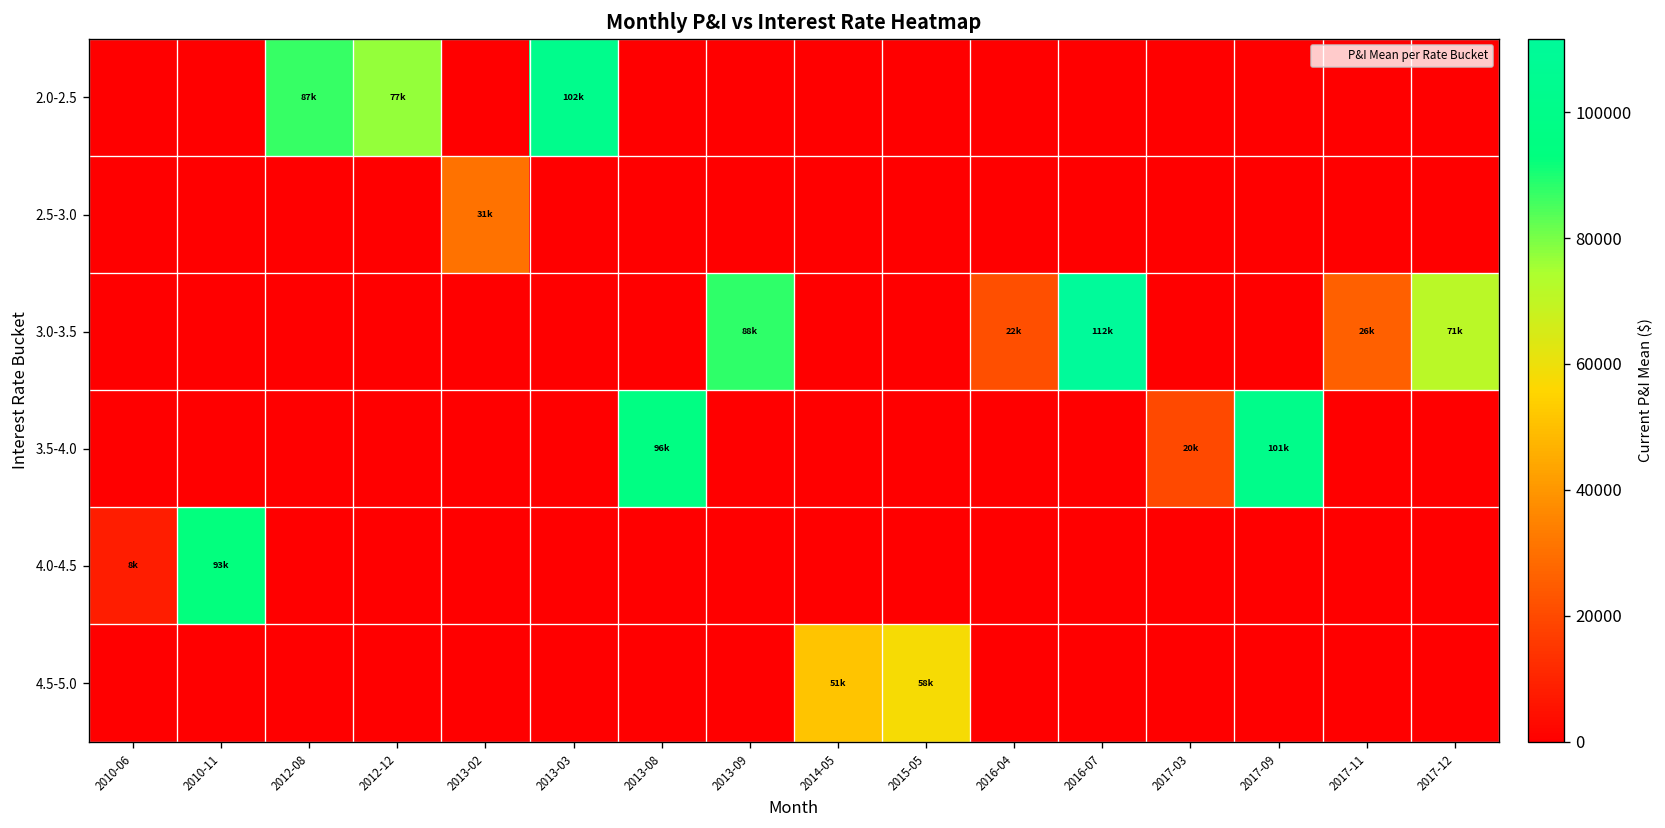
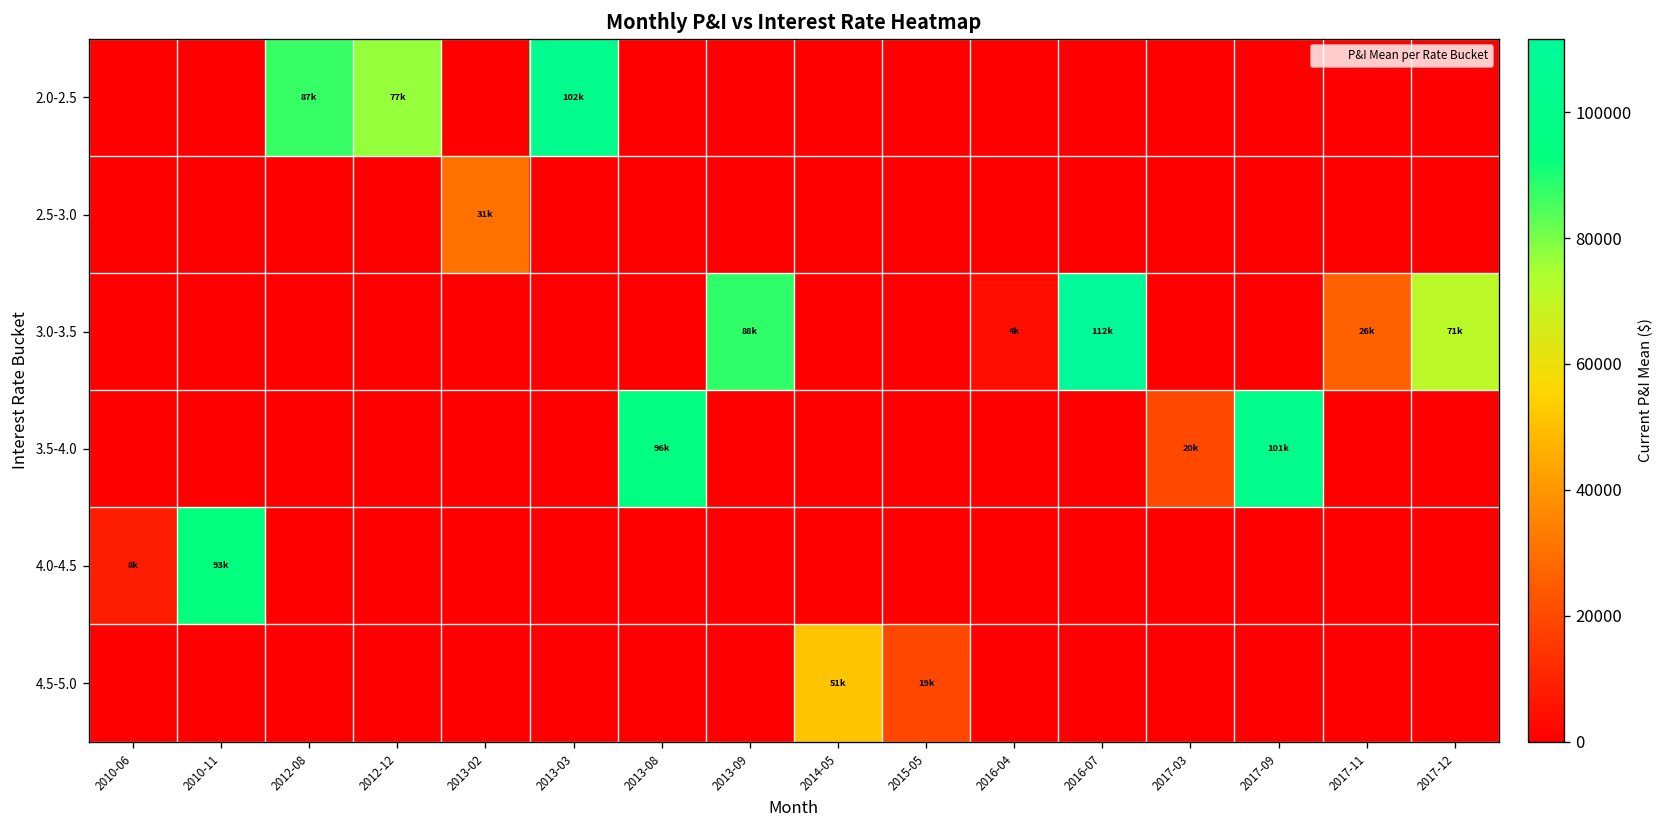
  {
    "2.0-2.5": {
      "2012-08": "87k",
      "2012-12": "77k",
      "2013-03": "102k"
    },
    "2.5-3.0": {
      "2013-02": "31k"
    },
    "3.0-3.5": {
      "2013-09": "88k",
-     "2016-04": "22k",
+     "2016-04": "4k",
      "2016-07": "112k",
      "2017-11": "26k",
      "2017-12": "71k"
    },
    "3.5-4.0": {
      "2013-08": "96k",
      "2017-03": "20k",
      "2017-09": "101k"
    },
    "4.0-4.5": {
      "2010-06": "8k",
      "2010-11": "93k"
    },
    "4.5-5.0": {
      "2014-05": "51k",
-     "2015-05": "58k"
+     "2015-05": "19k"
    }
  }
